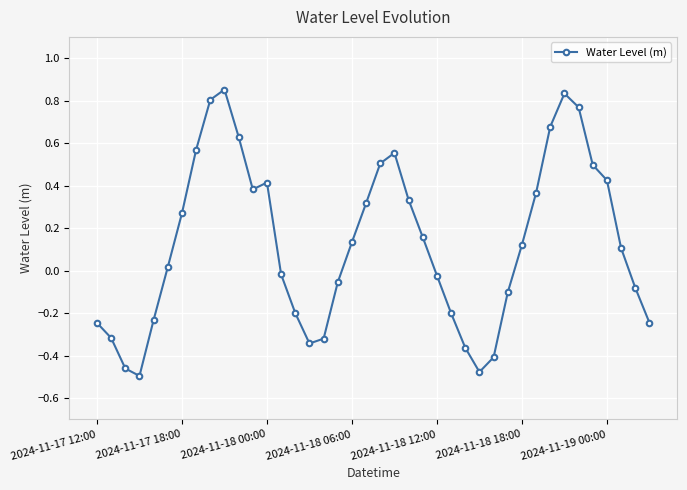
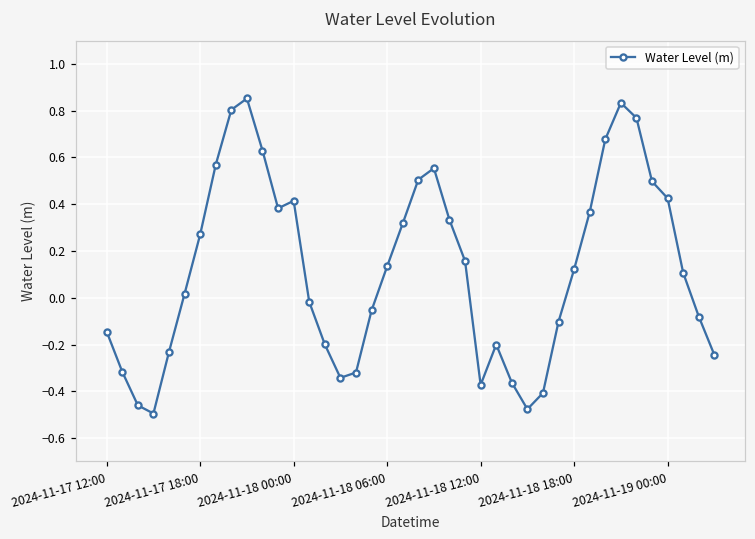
  {
-   "2024-11-17 12:00": -0.25,
+   "2024-11-17 12:00": -0.15,
    "2024-11-17 18:00": 0.27,
    "2024-11-18 00:00": 0.41,
    "2024-11-18 06:00": 0.13,
-   "2024-11-18 12:00": -0.02,
+   "2024-11-18 12:00": -0.37,
    "2024-11-18 18:00": 0.12,
    "2024-11-19 00:00": 0.43
  }
